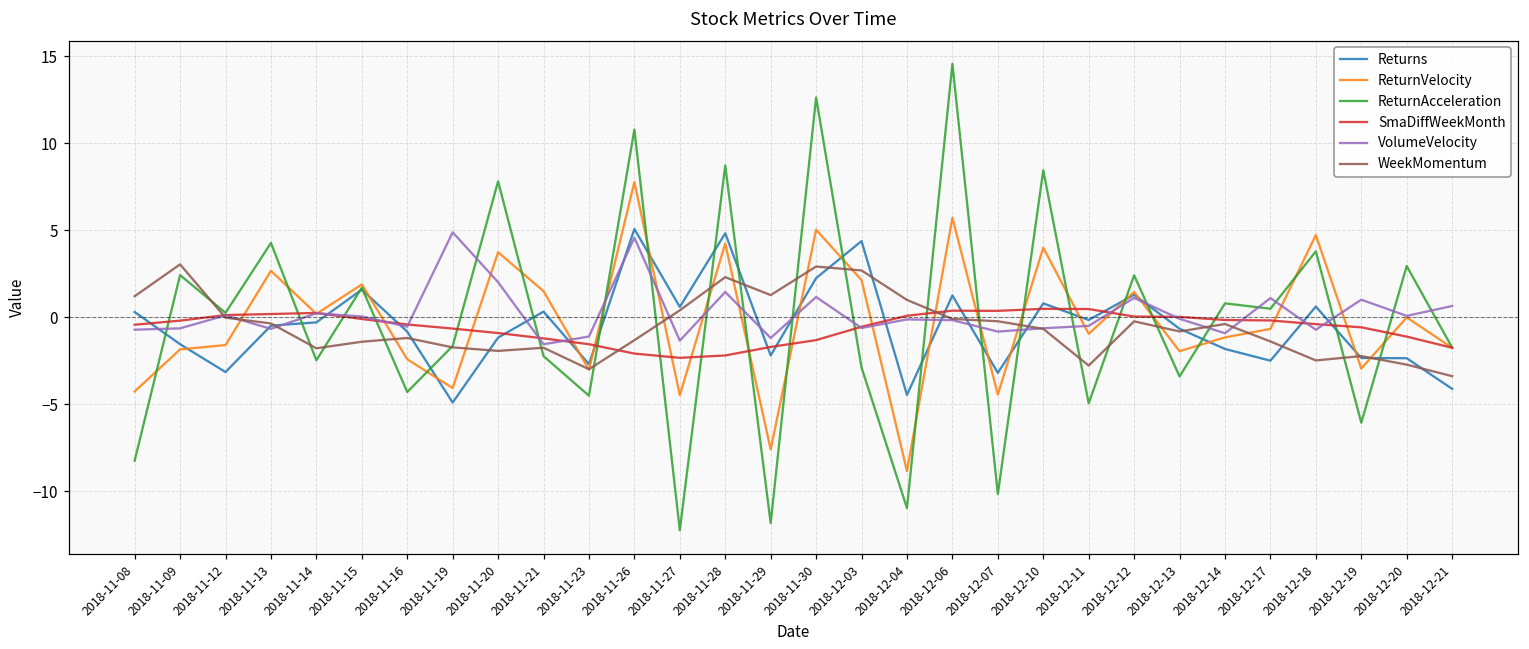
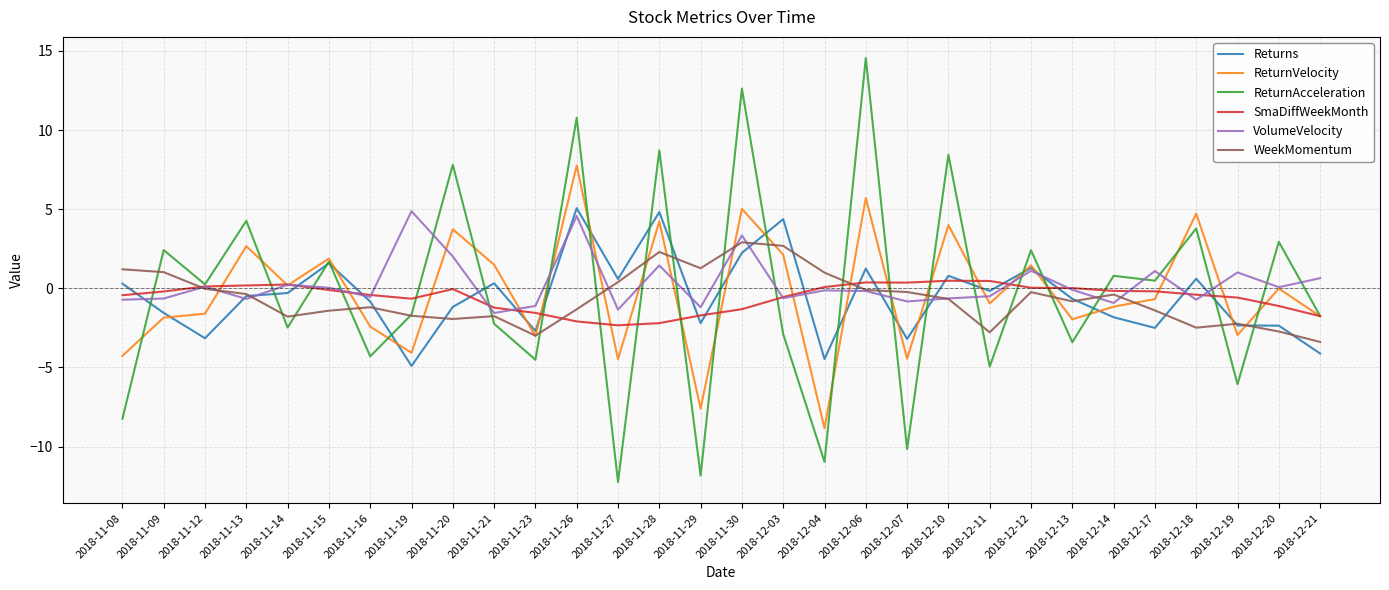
  {
    "Returns": {
      "2018-11-08": 0.3,
      "2018-11-09": -1.6,
      "2018-11-12": -3.2,
      "2018-11-14": -0.3,
      "2018-11-16": -0.8,
      "2018-11-19": -4.9,
      "2018-11-20": -1.2,
      "2018-11-21": 0.3,
      "2018-11-23": -2.7,
      "2018-11-26": 5.1,
      "2018-11-27": 0.6,
      "2018-11-28": 4.8,
      "2018-11-29": -2.2,
      "2018-11-30": 2.2,
      "2018-12-03": 4.4,
      "2018-12-04": -4.5,
      "2018-12-06": 1.2,
      "2018-12-07": -3.2,
      "2018-12-10": 0.8,
      "2018-12-11": -0.2,
      "2018-12-14": -1.8,
      "2018-12-17": -2.5,
      "2018-12-18": 0.6,
      "2018-12-20": -2.4,
      "2018-12-21": -4.1
    },
    "ReturnVelocity": {
      "2018-11-08": -4.3,
      "2018-11-09": -1.8,
      "2018-11-12": -1.6,
      "2018-11-13": 2.7,
      "2018-11-15": 1.9,
      "2018-11-16": -2.4,
      "2018-11-19": -4.1,
      "2018-11-20": 3.7,
      "2018-11-21": 1.5,
      "2018-11-26": 7.8,
      "2018-11-27": -4.5,
      "2018-11-28": 4.2,
      "2018-11-29": -7.6,
      "2018-11-30": 5.0,
      "2018-12-03": 2.1,
      "2018-12-04": -8.8,
      "2018-12-06": 5.7,
      "2018-12-07": -4.4,
      "2018-12-10": 4.0,
      "2018-12-11": -1.0,
      "2018-12-13": -2.0,
      "2018-12-14": -1.2,
      "2018-12-17": -0.7,
      "2018-12-18": 4.7,
      "2018-12-19": -3.0
    },
    "ReturnAcceleration": {
      "2018-11-08": -8.2,
      "2018-11-09": 2.4,
      "2018-11-13": 4.3,
      "2018-11-14": -2.5,
      "2018-11-16": -4.3,
      "2018-11-20": 7.8,
      "2018-11-21": -2.2,
      "2018-11-23": -4.5,
      "2018-11-26": 10.8,
      "2018-11-27": -12.2,
      "2018-11-28": 8.7,
      "2018-11-29": -11.8,
      "2018-11-30": 12.6,
      "2018-12-03": -2.9,
      "2018-12-04": -11.0,
      "2018-12-06": 14.5,
      "2018-12-07": -10.2,
      "2018-12-10": 8.4,
      "2018-12-11": -4.9,
      "2018-12-12": 2.4,
      "2018-12-13": -3.4,
      "2018-12-14": 0.8,
      "2018-12-17": 0.5,
      "2018-12-18": 3.8,
      "2018-12-19": -6.1,
      "2018-12-20": 2.9
    },
    "SmaDiffWeekMonth": {
      "2018-11-08": -0.4,
      "2018-11-09": -0.2,
      "2018-11-13": 0.2,
      "2018-11-19": -0.7,
-     "2018-11-20": -0.9,
+     "2018-11-20": 0.0,
      "2018-11-21": -1.2,
      "2018-11-23": -1.6,
      "2018-11-26": -2.1,
      "2018-11-27": -2.3,
      "2018-11-28": -2.2,
      "2018-11-29": -1.7,
      "2018-11-30": -1.3,
      "2018-12-04": 0.1,
      "2018-12-06": 0.4,
      "2018-12-07": 0.4,
      "2018-12-10": 0.5,
      "2018-12-11": 0.5,
      "2018-12-12": 0.0,
      "2018-12-14": -0.2,
      "2018-12-17": -0.2,
      "2018-12-18": -0.4,
      "2018-12-19": -0.6,
      "2018-12-20": -1.1
    },
    "VolumeVelocity": {
      "2018-11-08": -0.7,
      "2018-11-09": -0.6,
      "2018-11-13": -0.7,
      "2018-11-19": 4.9,
      "2018-11-20": 2.0,
      "2018-11-21": -1.6,
      "2018-11-23": -1.1,
      "2018-11-26": 4.6,
      "2018-11-27": -1.3,
      "2018-11-28": 1.4,
      "2018-11-29": -1.2,
-     "2018-11-30": 1.2,
+     "2018-11-30": 3.3,
      "2018-12-04": -0.1,
      "2018-12-07": -0.8,
      "2018-12-11": -0.5,
      "2018-12-12": 1.1,
      "2018-12-14": -0.9,
      "2018-12-17": 1.1,
      "2018-12-18": -0.7,
      "2018-12-19": 1.0,
      "2018-12-21": 0.6
    },
    "WeekMomentum": {
      "2018-11-08": 1.2,
-     "2018-11-09": 3.0,
+     "2018-11-09": 1.0,
      "2018-11-14": -1.8,
      "2018-11-15": -1.4,
      "2018-11-16": -1.2,
      "2018-11-20": -1.9,
      "2018-11-21": -1.8,
      "2018-11-26": -1.3,
      "2018-11-27": 0.4,
      "2018-11-28": 2.3,
      "2018-11-29": 1.3,
      "2018-11-30": 2.9,
      "2018-12-03": 2.7,
      "2018-12-04": 1.0,
      "2018-12-07": -0.2,
      "2018-12-11": -2.8,
      "2018-12-12": -0.2,
      "2018-12-14": -0.4,
      "2018-12-17": -1.4,
      "2018-12-18": -2.5,
      "2018-12-20": -2.7,
      "2018-12-21": -3.4
    }
  }
